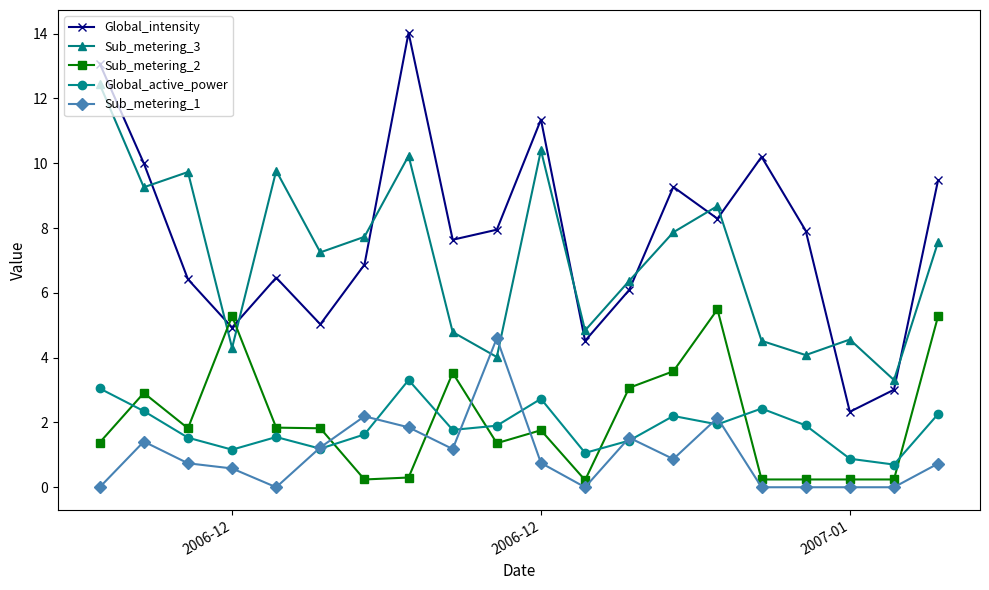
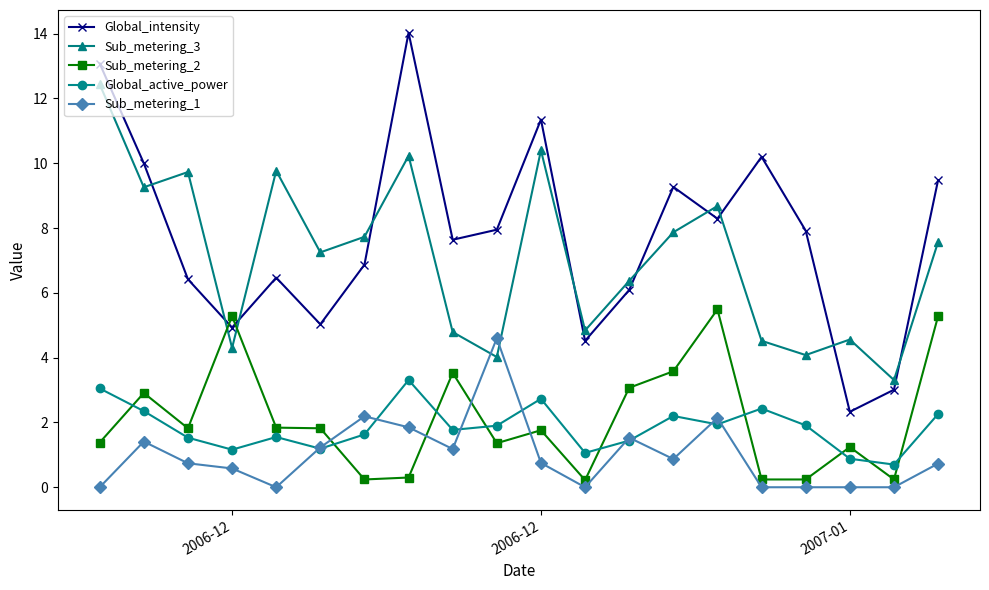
  {
    "Global_intensity": {
      "2007-01": 2.3
    },
    "Sub_metering_2": {
-     "2007-01": 0.2
+     "2007-01": 1.2
    },
    "Sub_metering_1": {
      "2007-01": 0.0
    }
  }
